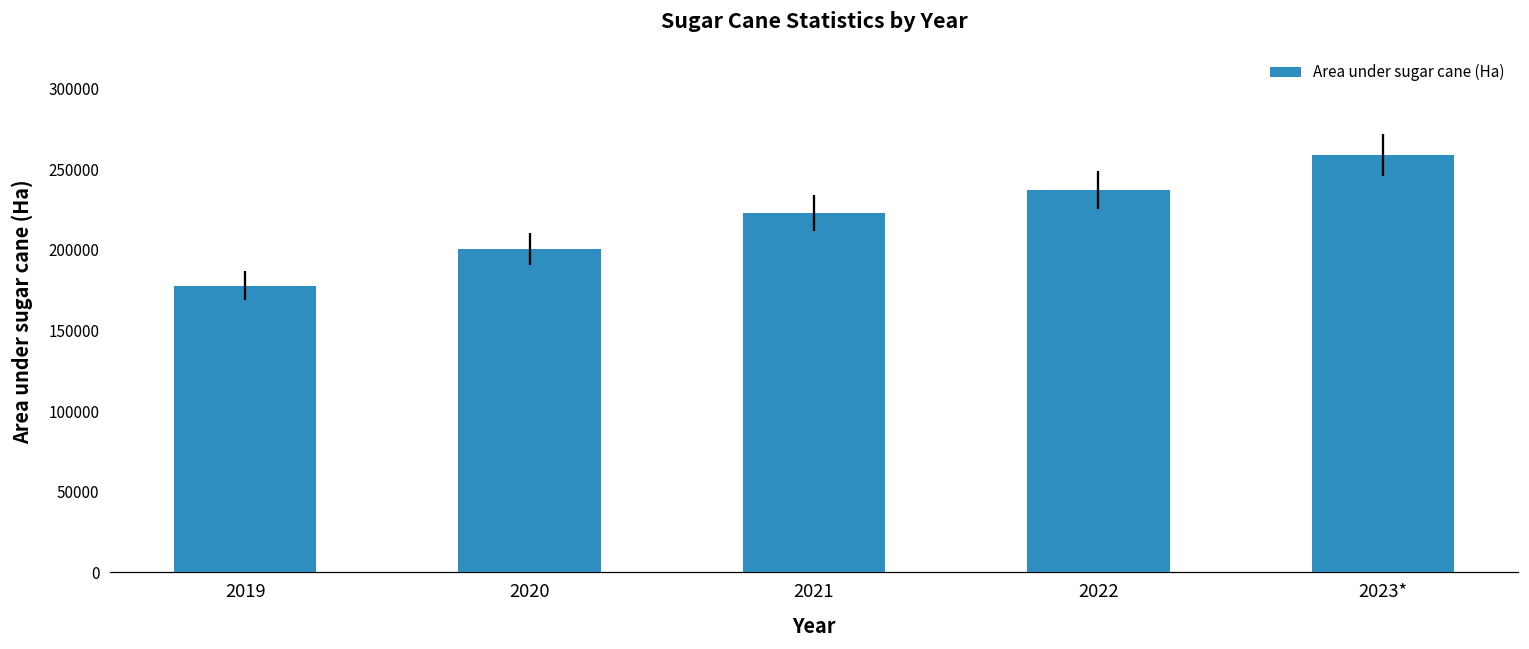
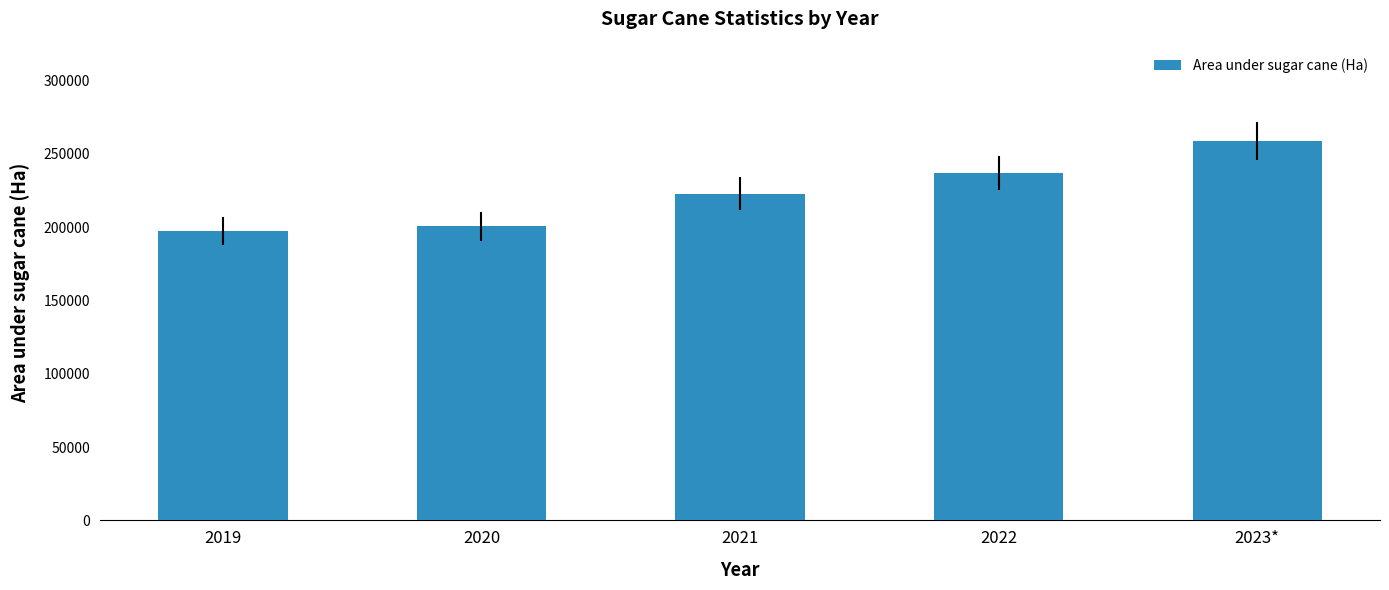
  {
-   "2019": 178000,
+   "2019": 197000,
    "2020": 201000,
    "2021": 223000,
    "2022": 237000,
    "2023*": 259000
  }
